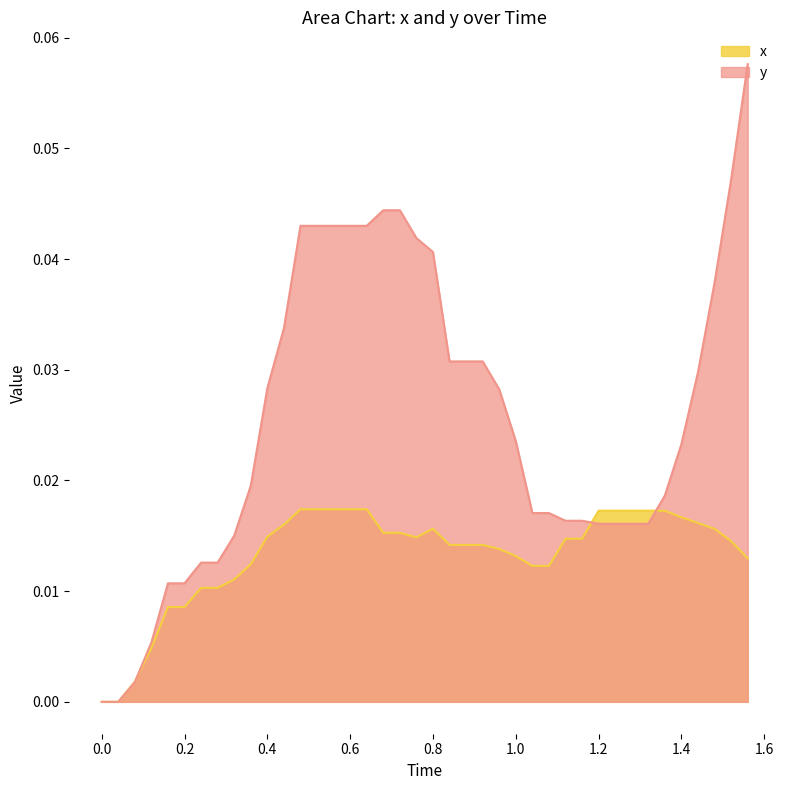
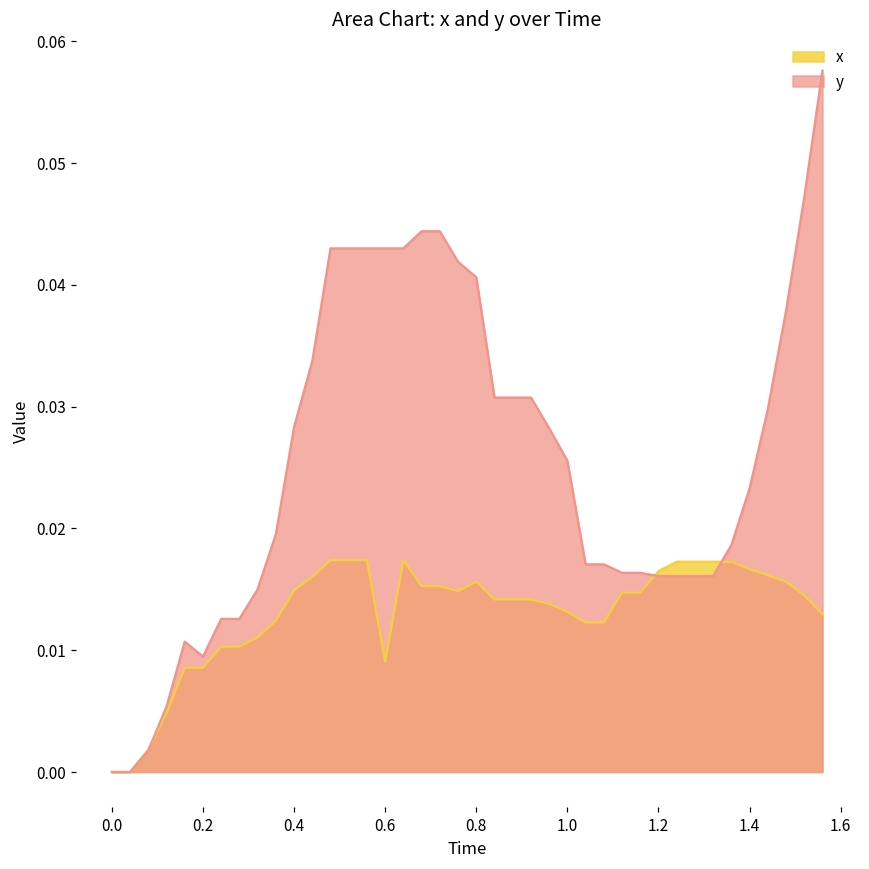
  {
    "x": {
      "0.2": 0.0086,
      "0.4": 0.0149,
-     "0.6": 0.0174,
+     "0.6": 0.0091,
      "0.8": 0.0156,
      "1.0": 0.0132,
-     "1.2": 0.0173,
+     "1.2": 0.0165,
      "1.4": 0.0167
    },
    "y": {
-     "0.2": 0.0107,
+     "0.2": 0.0095,
      "0.4": 0.0283,
      "0.6": 0.0430,
      "0.8": 0.0406,
-     "1.0": 0.0236,
+     "1.0": 0.0256,
      "1.2": 0.0161,
      "1.4": 0.0233
    }
  }
